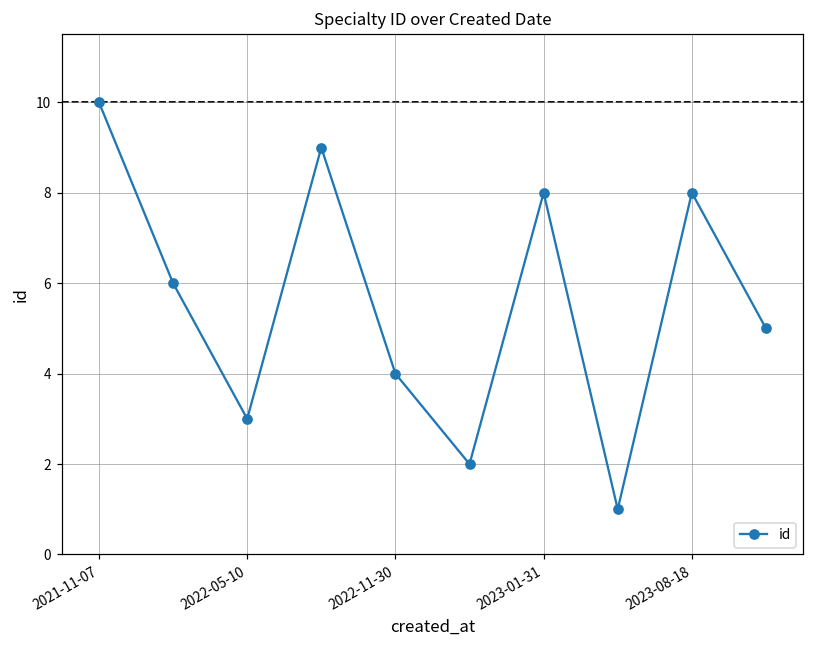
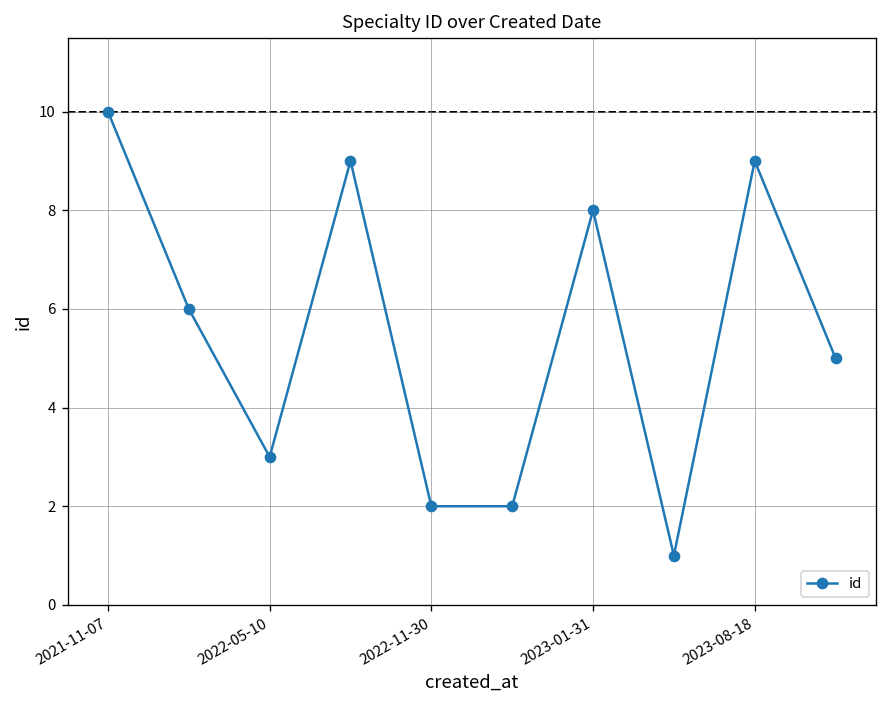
  {
    "2021-11-07": 10,
    "2022-05-10": 3,
-   "2022-11-30": 4,
+   "2022-11-30": 2,
    "2023-01-31": 8,
-   "2023-08-18": 8
+   "2023-08-18": 9
  }
